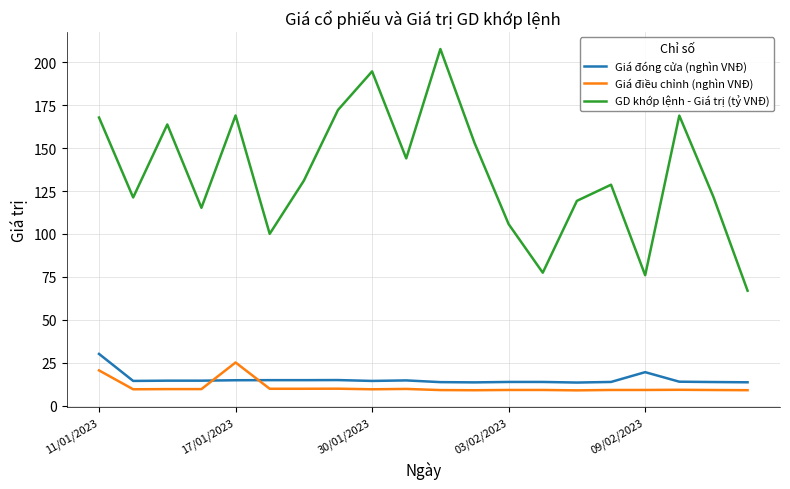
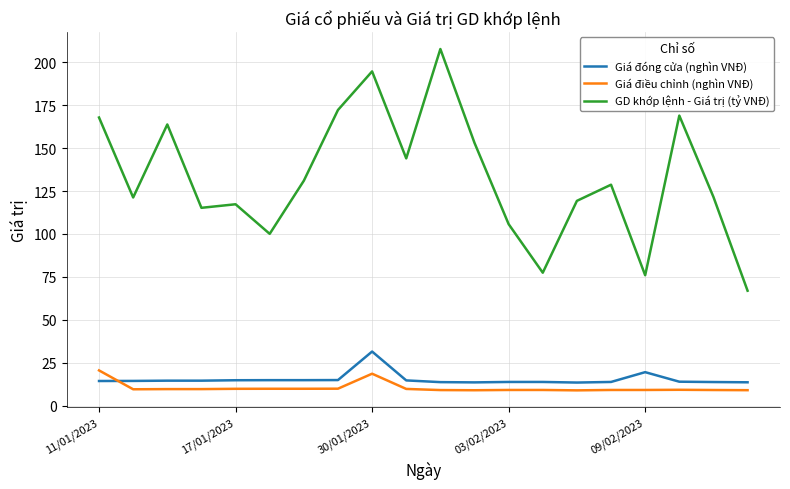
  {
    "Giá đóng cửa (nghìn VNĐ)": {
-     "11/01/2023": 30,
+     "11/01/2023": 14,
      "17/01/2023": 15,
-     "30/01/2023": 15,
+     "30/01/2023": 32,
      "03/02/2023": 14,
      "09/02/2023": 20
    },
    "Giá điều chỉnh (nghìn VNĐ)": {
      "11/01/2023": 21,
-     "17/01/2023": 25,
-     "30/01/2023": 10,
+     "17/01/2023": 10,
+     "30/01/2023": 19,
      "03/02/2023": 9,
      "09/02/2023": 9
    },
    "GD khớp lệnh - Giá trị (tỷ VNĐ)": {
      "11/01/2023": 168,
-     "17/01/2023": 169,
+     "17/01/2023": 117,
      "30/01/2023": 195,
      "03/02/2023": 106,
      "09/02/2023": 76
    }
  }
